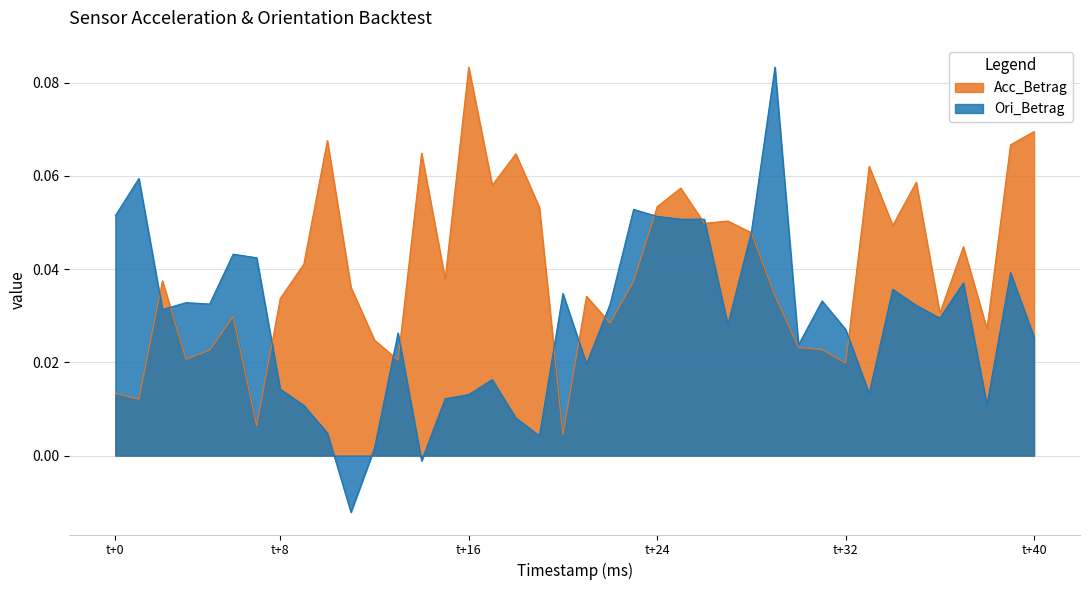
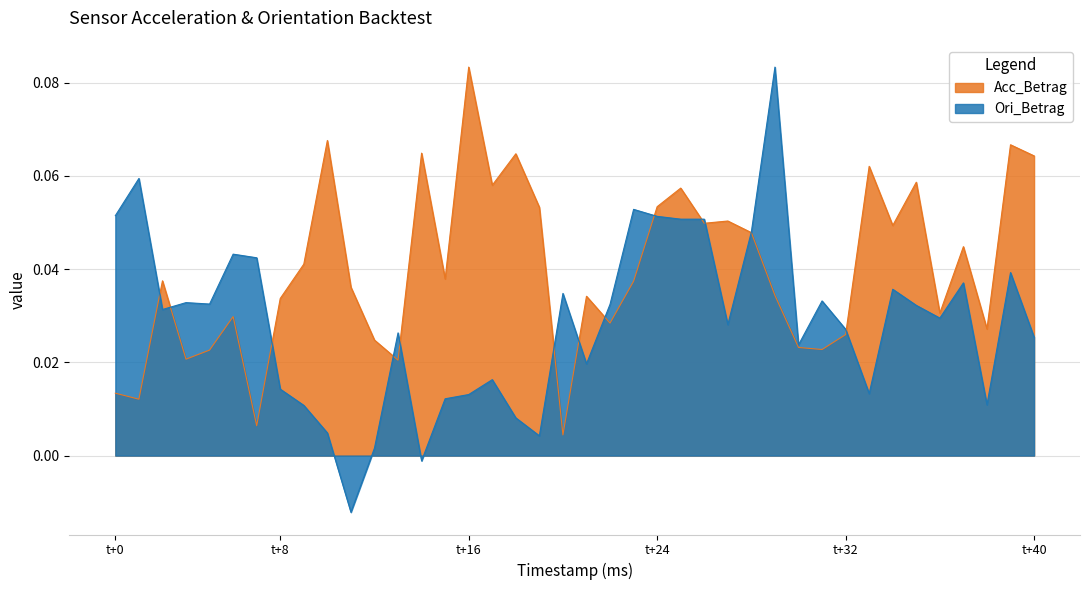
  {
    "Acc_Betrag": {
      "t+0": 0.013,
      "t+8": 0.034,
      "t+16": 0.083,
      "t+24": 0.053,
-     "t+32": 0.020,
-     "t+40": 0.069
+     "t+32": 0.026,
+     "t+40": 0.064
    }
  }
